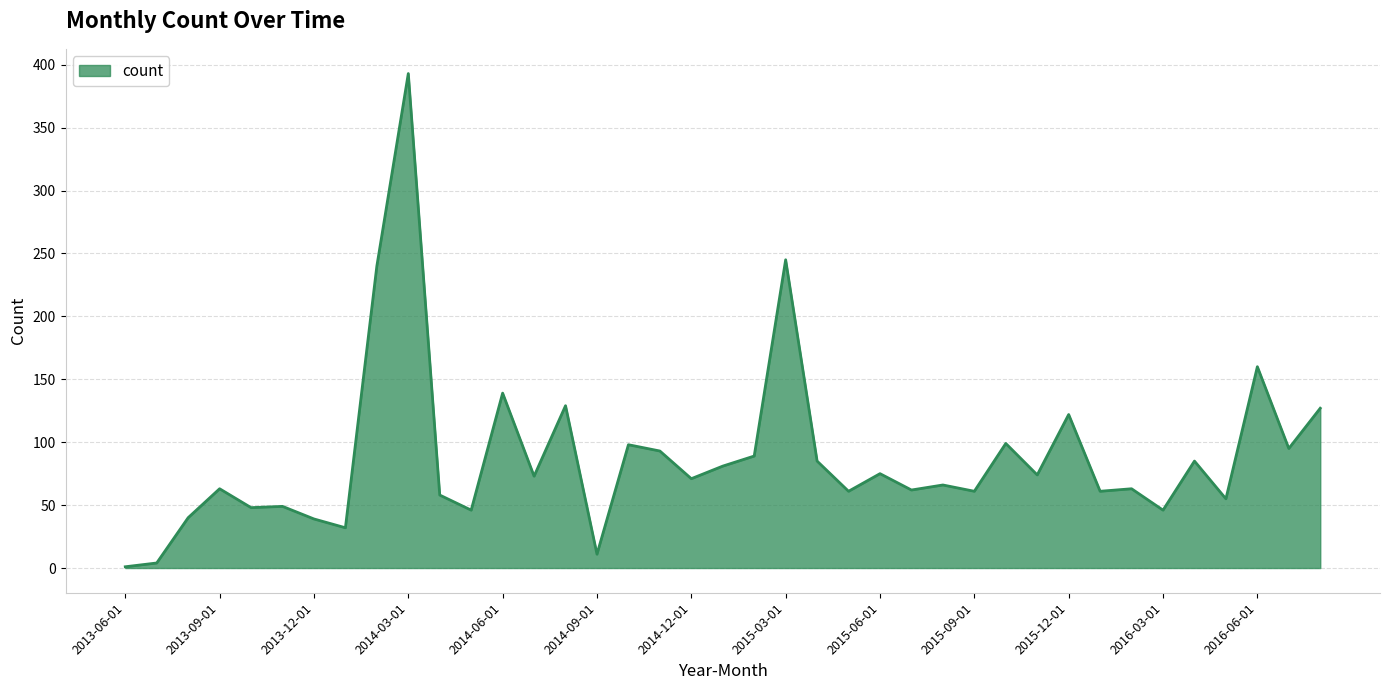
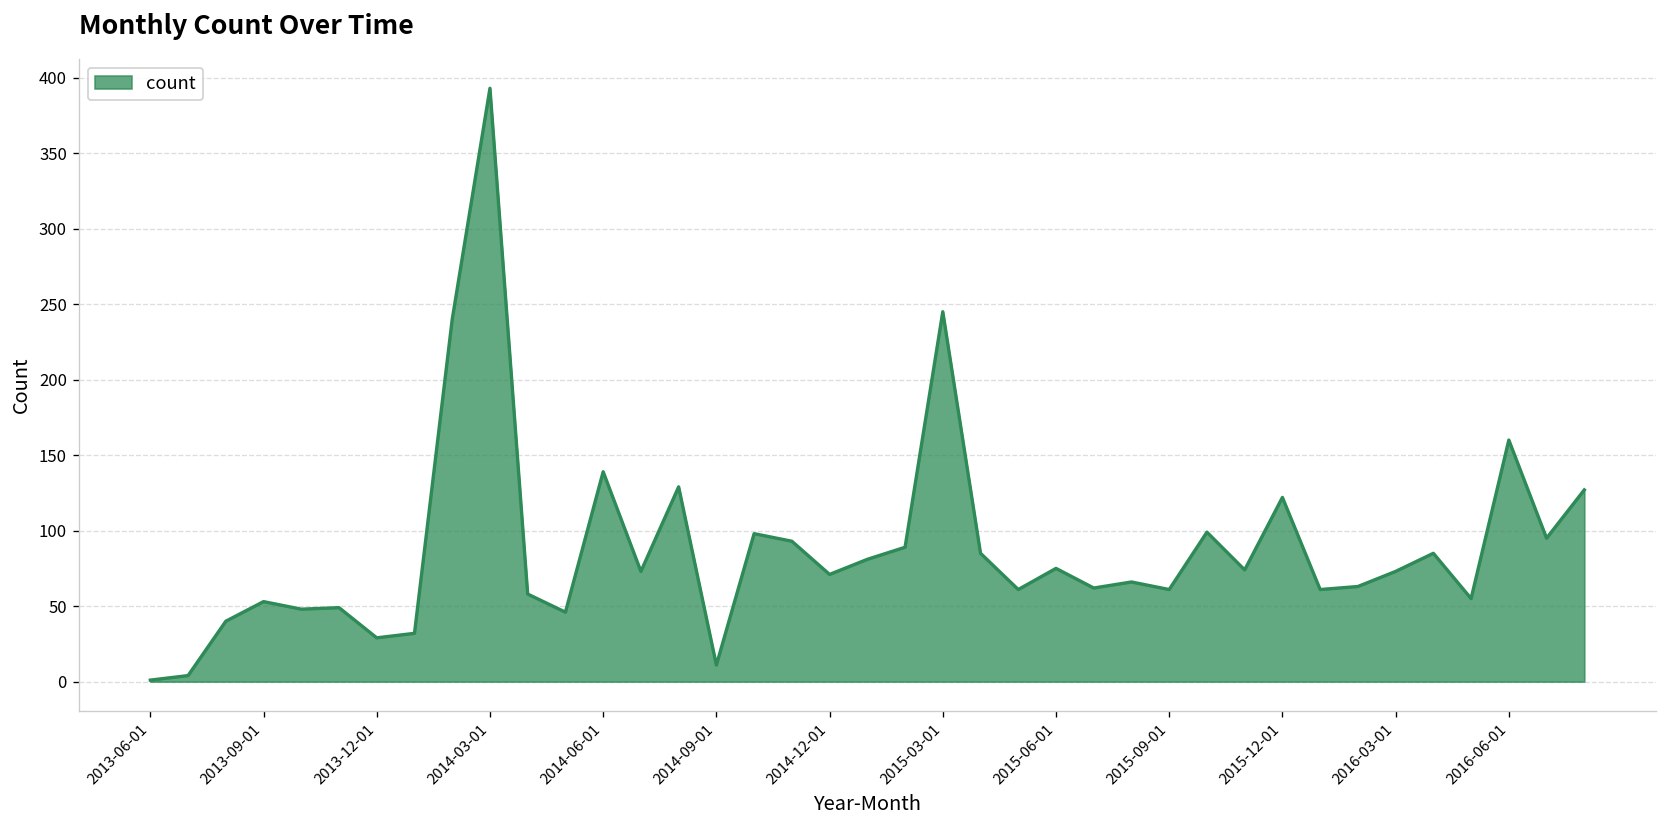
  {
    "2013-06-01": 1,
-   "2013-09-01": 63,
-   "2013-12-01": 39,
+   "2013-09-01": 53,
+   "2013-12-01": 29,
    "2014-03-01": 393,
    "2014-06-01": 139,
    "2014-09-01": 11,
    "2014-12-01": 71,
    "2015-03-01": 245,
    "2015-06-01": 75,
    "2015-09-01": 61,
    "2015-12-01": 122,
-   "2016-03-01": 46,
+   "2016-03-01": 73,
    "2016-06-01": 160
  }
